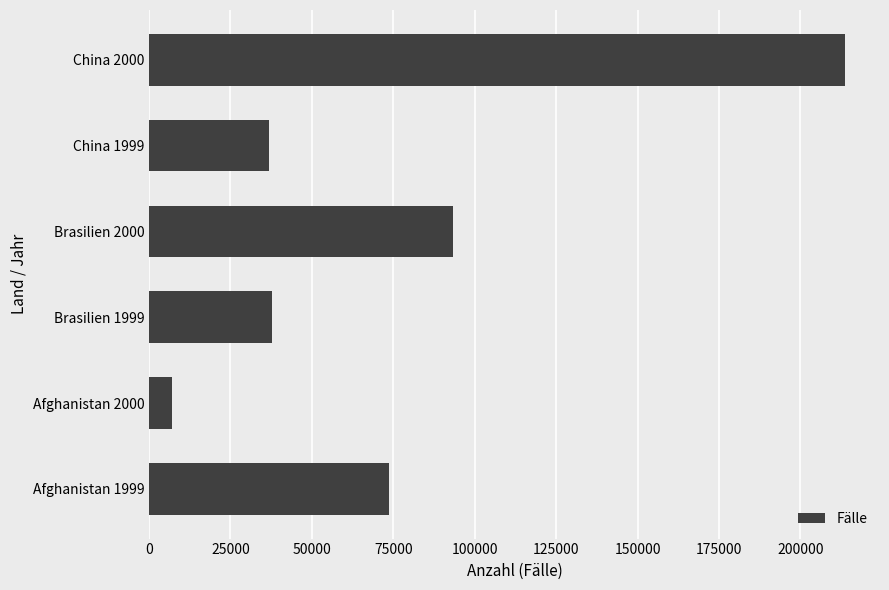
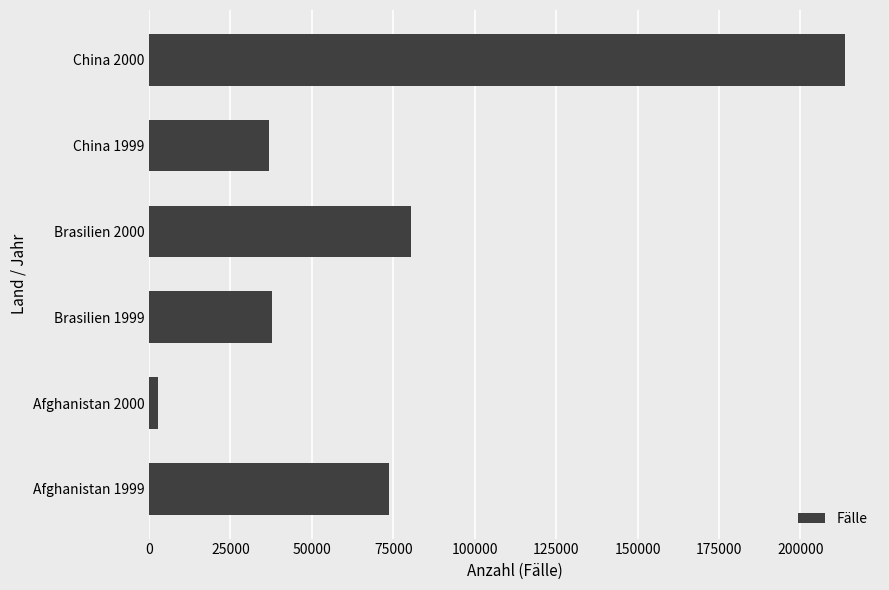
  {
    "China 2000": 214000,
    "China 1999": 37000,
-   "Brasilien 2000": 93000,
+   "Brasilien 2000": 80000,
    "Brasilien 1999": 38000,
-   "Afghanistan 2000": 7000,
+   "Afghanistan 2000": 3000,
    "Afghanistan 1999": 74000
  }
